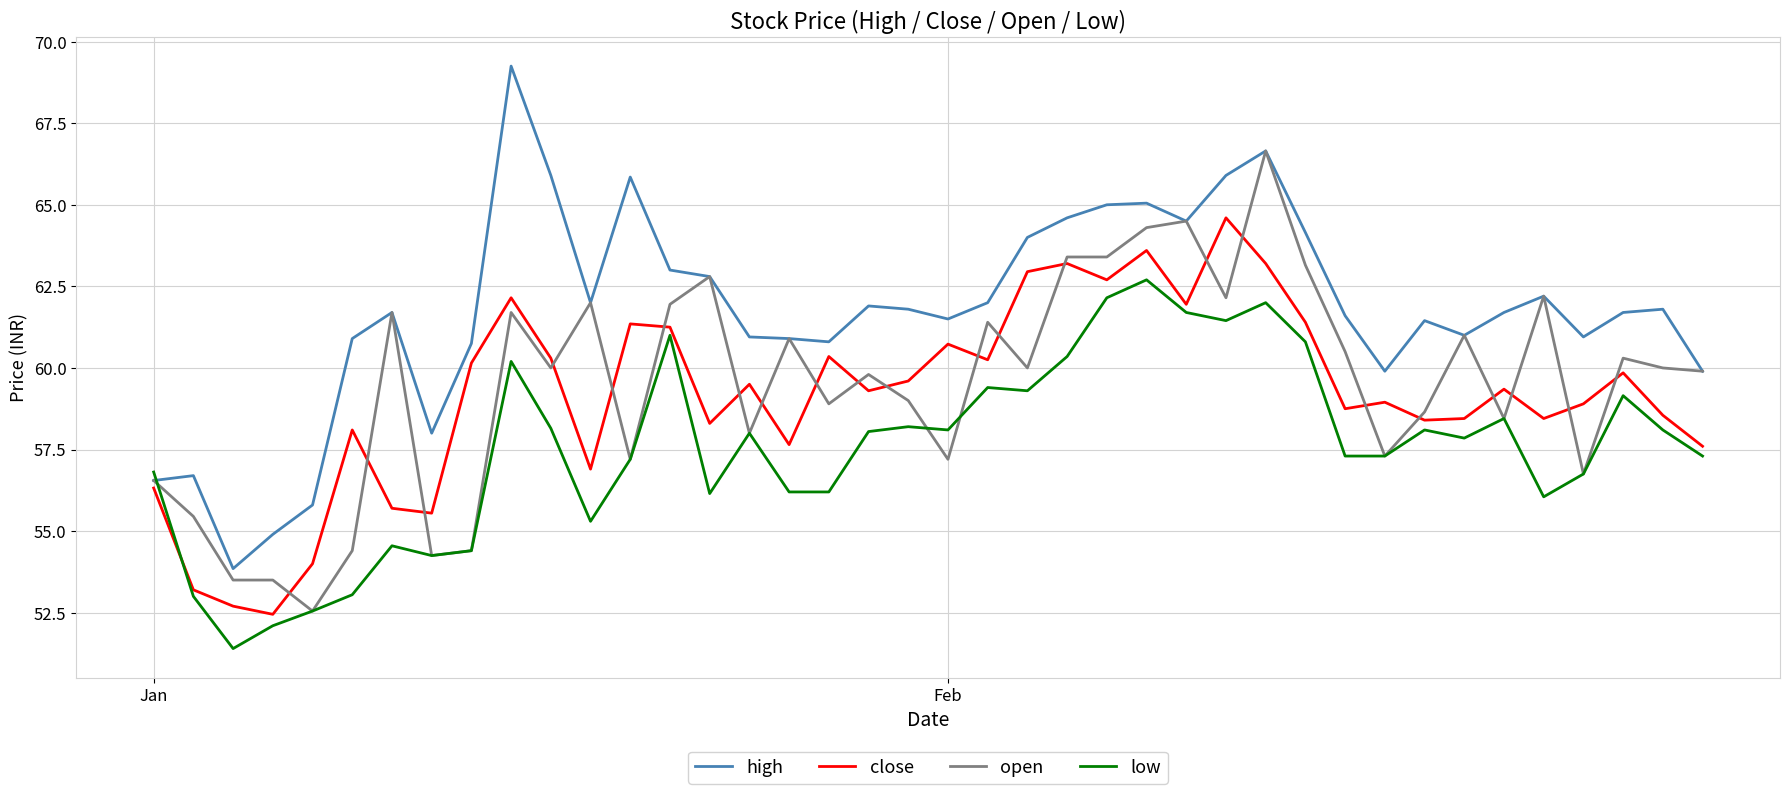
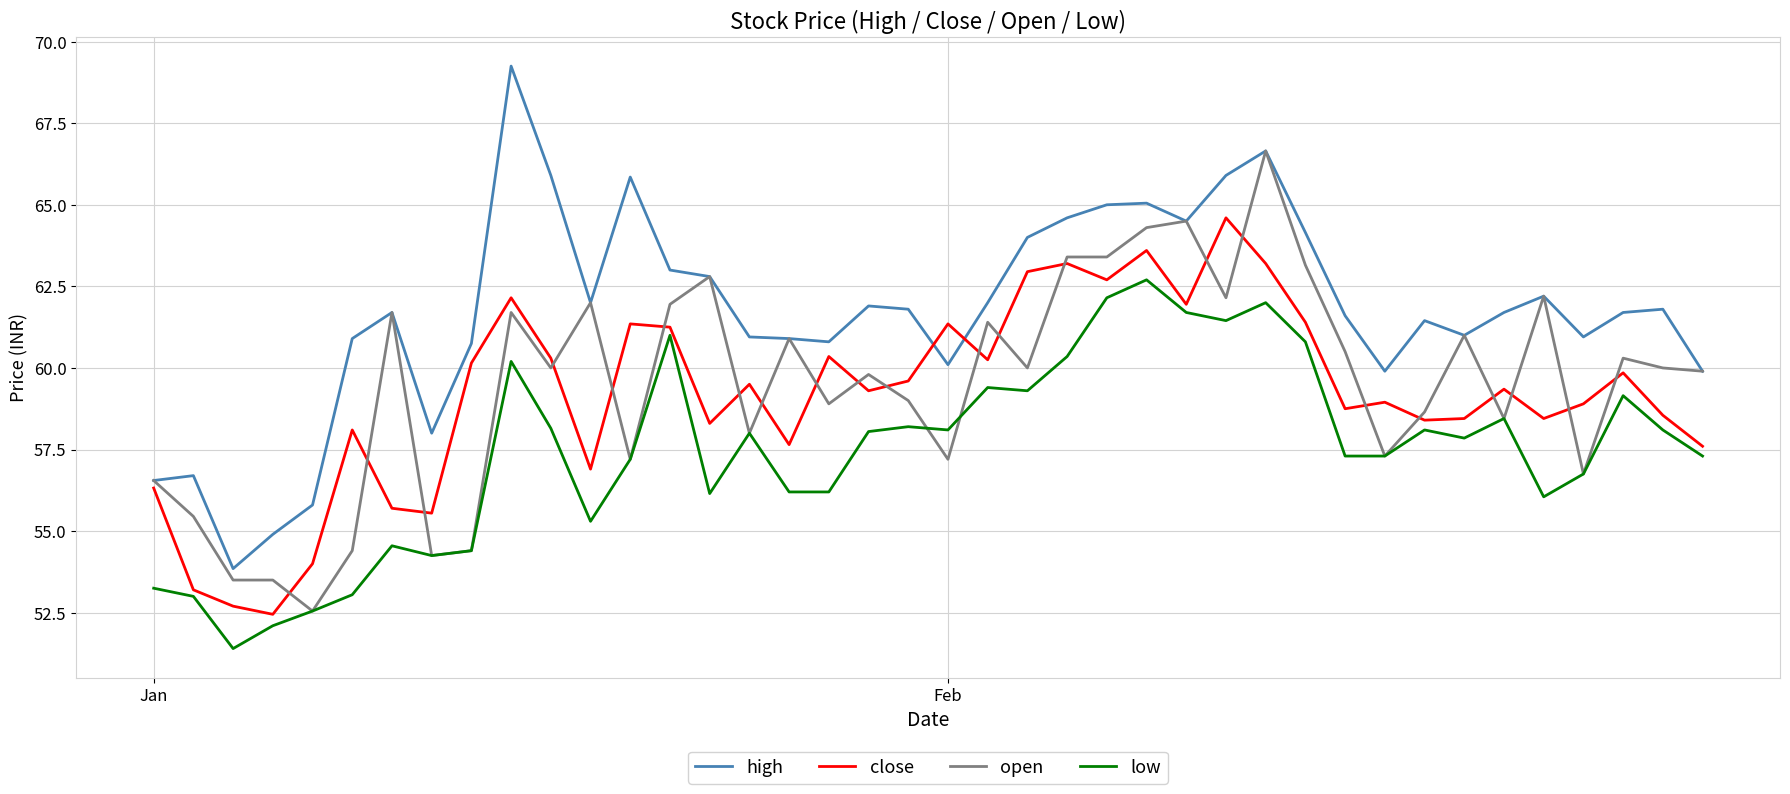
  {
    "high": {
-     "Feb": 61.5
+     "Feb": 60.1
    },
    "close": {
      "Jan": 56.3,
-     "Feb": 60.7
+     "Feb": 61.4
    },
    "open": {
      "Feb": 57.2
    },
    "low": {
-     "Jan": 56.8,
+     "Jan": 53.3,
      "Feb": 58.1
    }
  }
